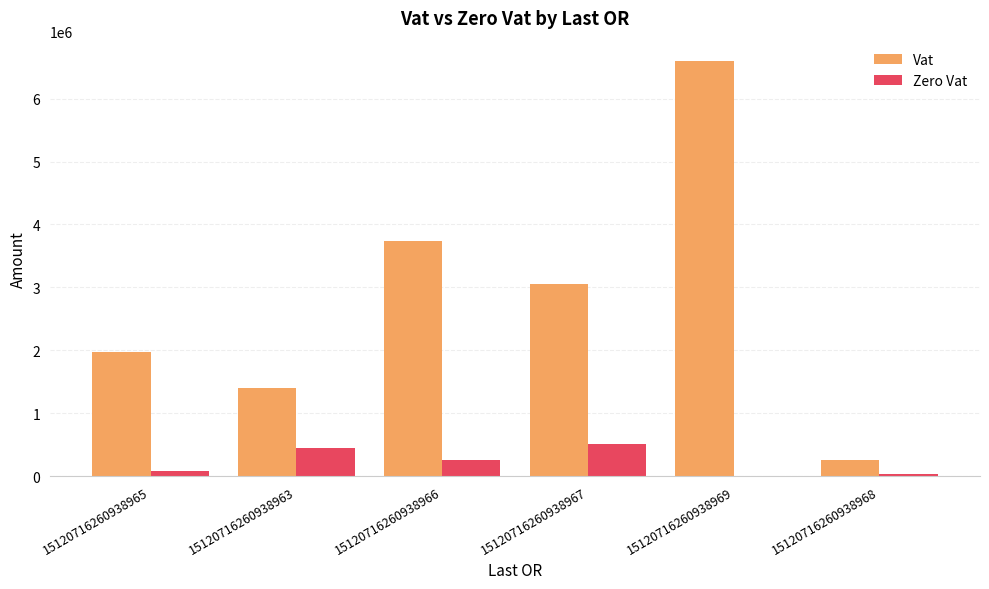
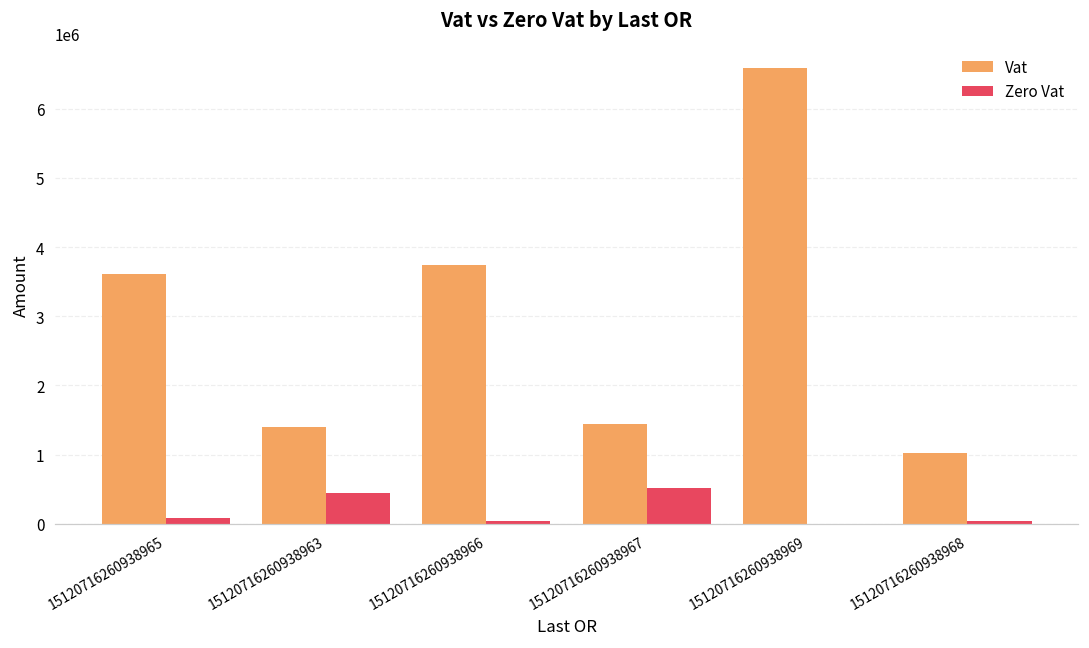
  {
    "Vat": {
-     "15120716260938965": 2000000,
+     "15120716260938965": 3600000,
      "15120716260938963": 1400000,
      "15120716260938966": 3700000,
-     "15120716260938967": 3000000,
+     "15120716260938967": 1400000,
      "15120716260938969": 6600000,
-     "15120716260938968": 300000
+     "15120716260938968": 1000000
    },
    "Zero Vat": {
      "15120716260938965": 100000,
      "15120716260938963": 400000,
-     "15120716260938966": 300000,
+     "15120716260938966": 0,
      "15120716260938967": 500000,
      "15120716260938969": 0
    }
  }
